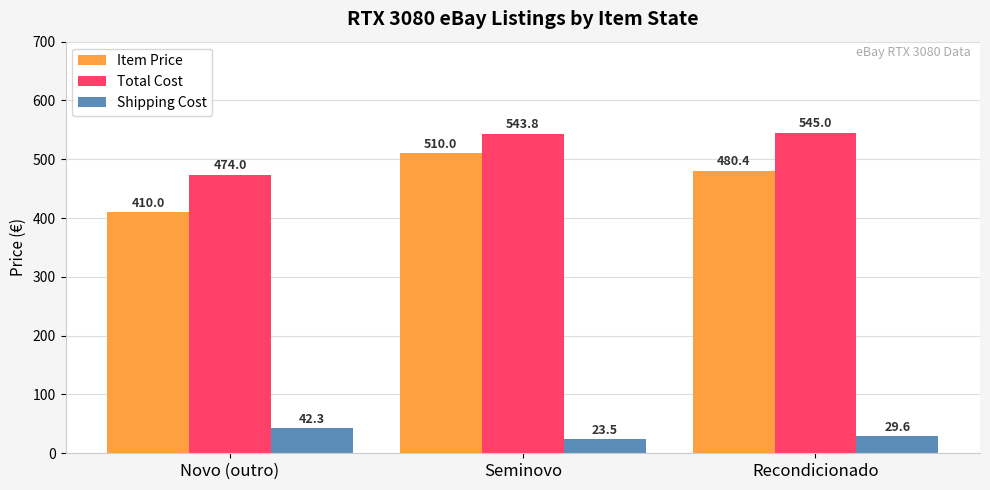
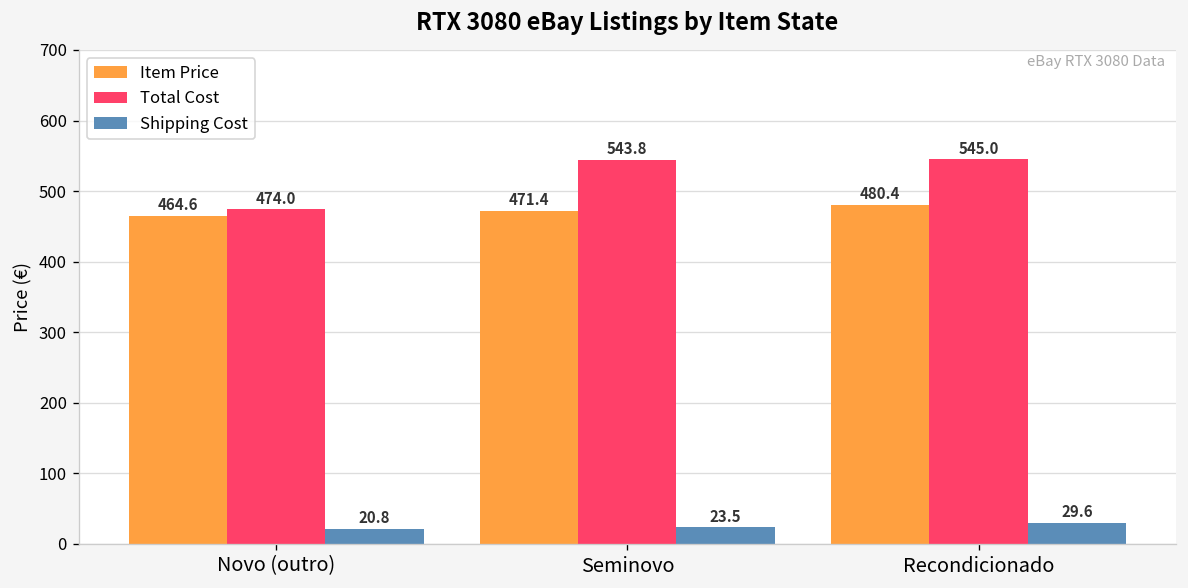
  {
    "Item Price": {
-     "Novo (outro)": 410.0,
-     "Seminovo": 510.0,
+     "Novo (outro)": 464.6,
+     "Seminovo": 471.4,
      "Recondicionado": 480.4
    },
    "Total Cost": {
      "Novo (outro)": 474.0,
      "Seminovo": 543.8,
      "Recondicionado": 545.0
    },
    "Shipping Cost": {
-     "Novo (outro)": 42.3,
+     "Novo (outro)": 20.8,
      "Seminovo": 23.5,
      "Recondicionado": 29.6
    }
  }
